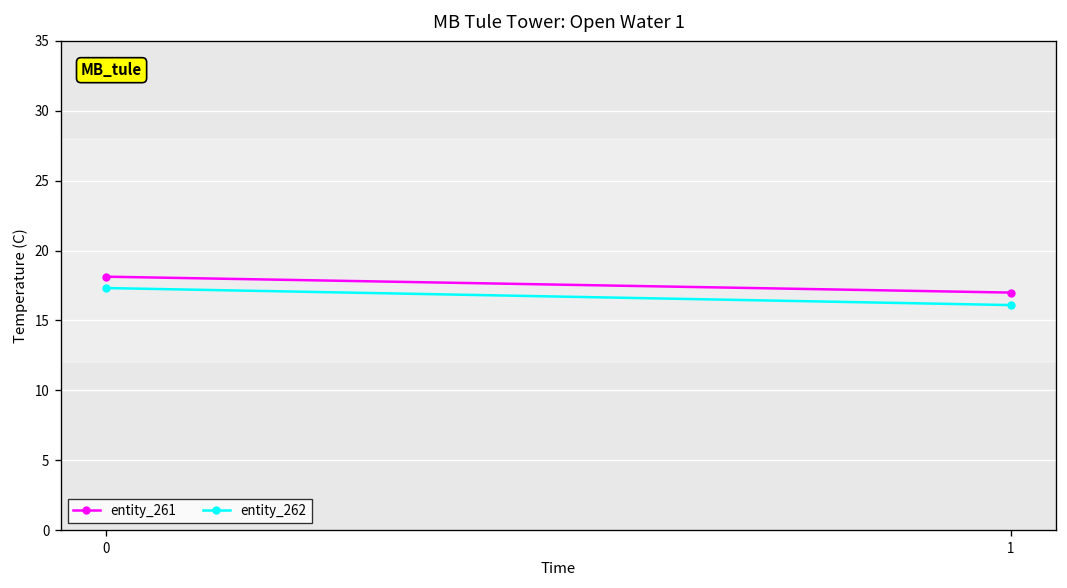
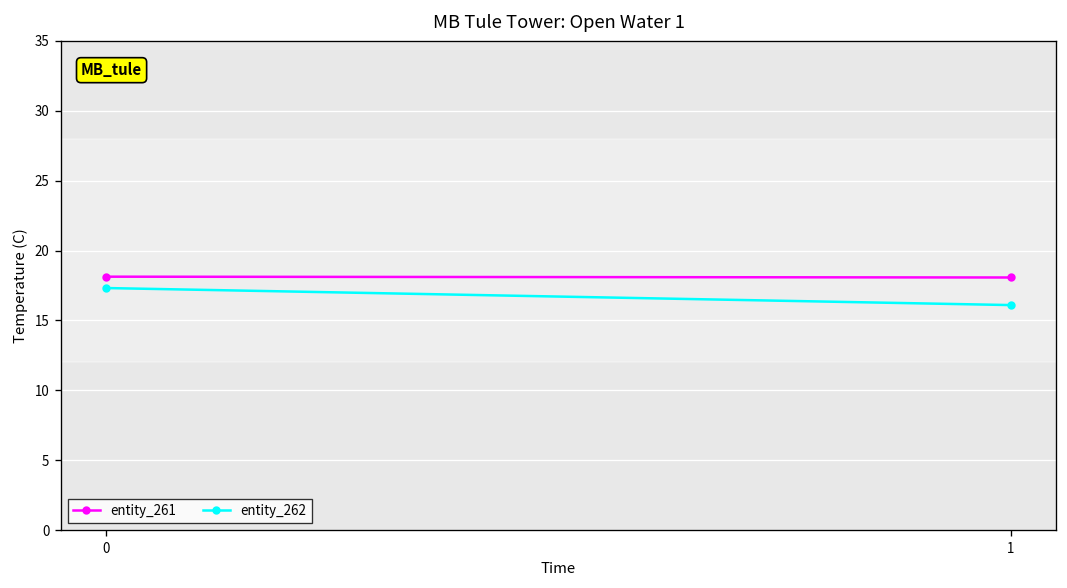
  {
    "entity_261": {
      "0": 18.1,
-     "1": 17.0
+     "1": 18.1
    },
    "entity_262": {
      "0": 17.3,
      "1": 16.1
    }
  }
